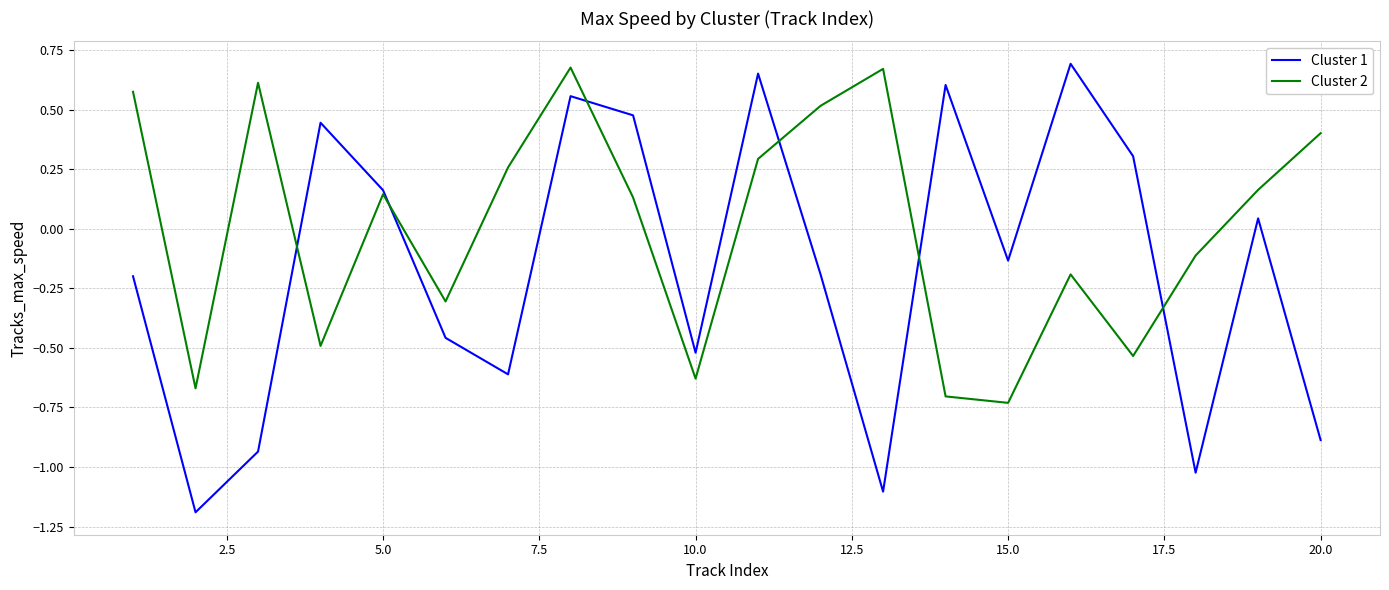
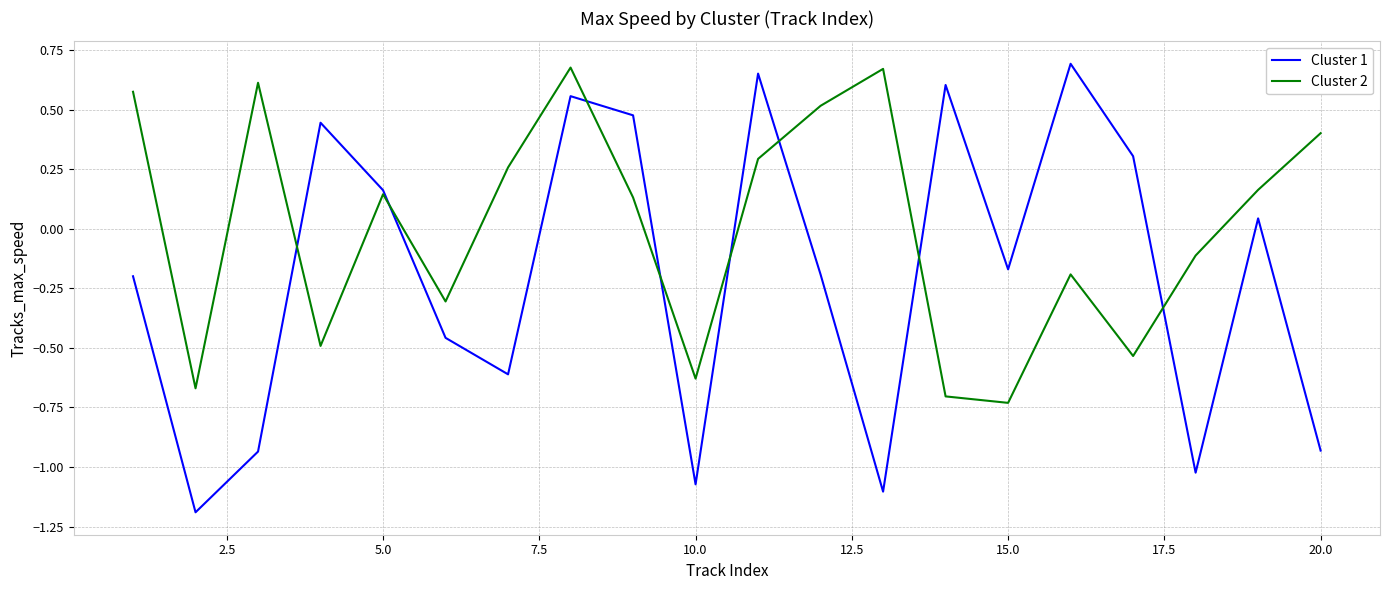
  {
    "Cluster 1": {
      "5.0": 0.16,
-     "10.0": -0.52,
-     "15.0": -0.13,
-     "20.0": -0.89
+     "10.0": -1.07,
+     "15.0": -0.17,
+     "20.0": -0.93
    },
    "Cluster 2": {
      "5.0": 0.15,
      "10.0": -0.63,
      "15.0": -0.73,
      "20.0": 0.40
    }
  }
